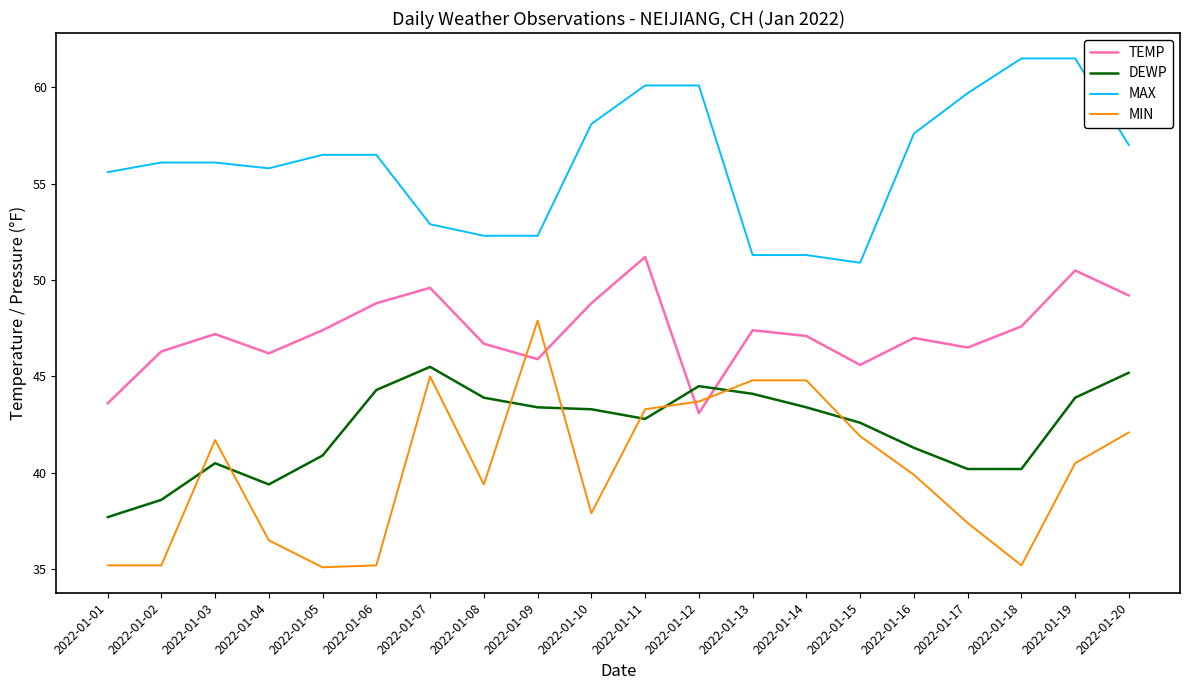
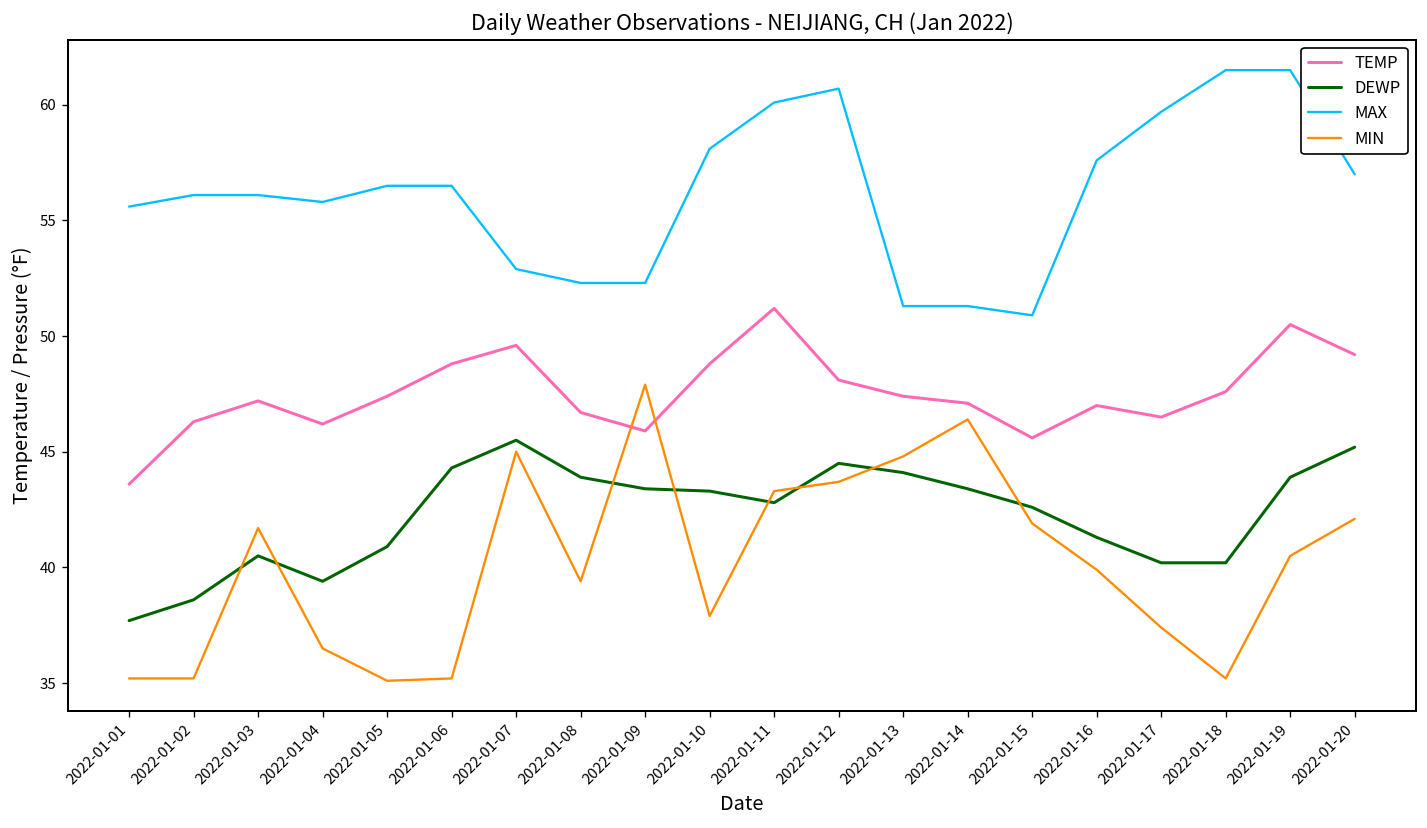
  {
    "TEMP": {
      "2022-01-01": 43.6,
      "2022-01-02": 46.3,
      "2022-01-03": 47.2,
      "2022-01-04": 46.2,
      "2022-01-05": 47.4,
      "2022-01-06": 48.8,
      "2022-01-07": 49.6,
      "2022-01-08": 46.7,
      "2022-01-09": 45.9,
      "2022-01-10": 48.8,
      "2022-01-11": 51.2,
-     "2022-01-12": 43.1,
+     "2022-01-12": 48.1,
      "2022-01-13": 47.4,
      "2022-01-14": 47.1,
      "2022-01-15": 45.6,
      "2022-01-16": 47.0,
      "2022-01-17": 46.5,
      "2022-01-18": 47.6,
      "2022-01-19": 50.5,
      "2022-01-20": 49.2
    },
    "DEWP": {
      "2022-01-01": 37.7,
      "2022-01-02": 38.6,
      "2022-01-03": 40.5,
      "2022-01-04": 39.4,
      "2022-01-05": 40.9,
      "2022-01-06": 44.3,
      "2022-01-07": 45.5,
      "2022-01-08": 43.9,
      "2022-01-09": 43.4,
      "2022-01-10": 43.3,
      "2022-01-11": 42.8,
      "2022-01-12": 44.5,
      "2022-01-13": 44.1,
      "2022-01-14": 43.4,
      "2022-01-15": 42.6,
      "2022-01-16": 41.3,
      "2022-01-17": 40.2,
      "2022-01-18": 40.2,
      "2022-01-19": 43.9,
      "2022-01-20": 45.2
    },
    "MAX": {
      "2022-01-01": 55.6,
      "2022-01-02": 56.1,
      "2022-01-03": 56.1,
      "2022-01-04": 55.8,
      "2022-01-05": 56.5,
      "2022-01-06": 56.5,
      "2022-01-07": 52.9,
      "2022-01-08": 52.3,
      "2022-01-09": 52.3,
      "2022-01-10": 58.1,
      "2022-01-11": 60.1,
-     "2022-01-12": 60.1,
+     "2022-01-12": 60.7,
      "2022-01-13": 51.3,
      "2022-01-14": 51.3,
      "2022-01-15": 50.9,
      "2022-01-16": 57.6,
      "2022-01-17": 59.7,
      "2022-01-18": 61.5,
      "2022-01-19": 61.5,
      "2022-01-20": 57.0
    },
    "MIN": {
      "2022-01-01": 35.2,
      "2022-01-02": 35.2,
      "2022-01-03": 41.7,
      "2022-01-04": 36.5,
      "2022-01-05": 35.1,
      "2022-01-06": 35.2,
      "2022-01-07": 45.0,
      "2022-01-08": 39.4,
      "2022-01-09": 47.9,
      "2022-01-10": 37.9,
      "2022-01-11": 43.3,
      "2022-01-12": 43.7,
      "2022-01-13": 44.8,
-     "2022-01-14": 44.8,
+     "2022-01-14": 46.4,
      "2022-01-15": 41.9,
      "2022-01-16": 39.9,
      "2022-01-17": 37.4,
      "2022-01-18": 35.2,
      "2022-01-19": 40.5,
      "2022-01-20": 42.1
    }
  }
